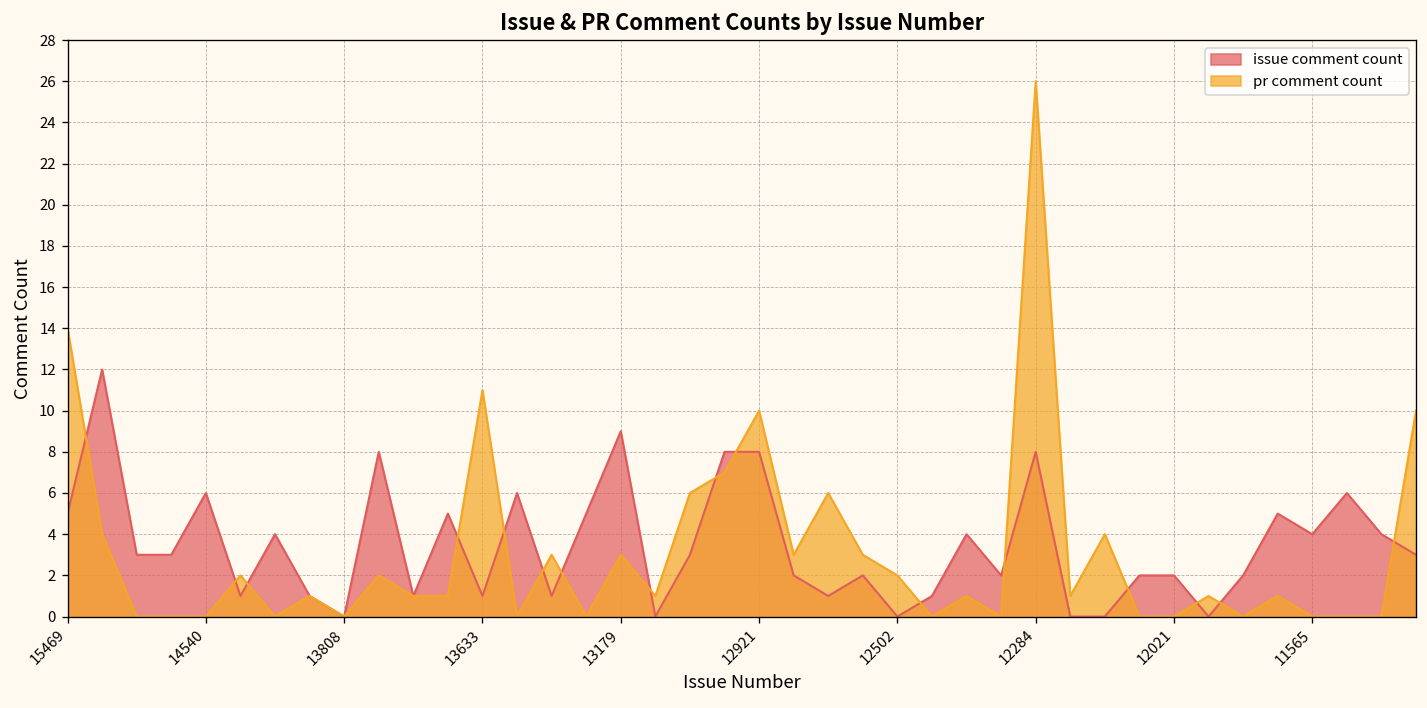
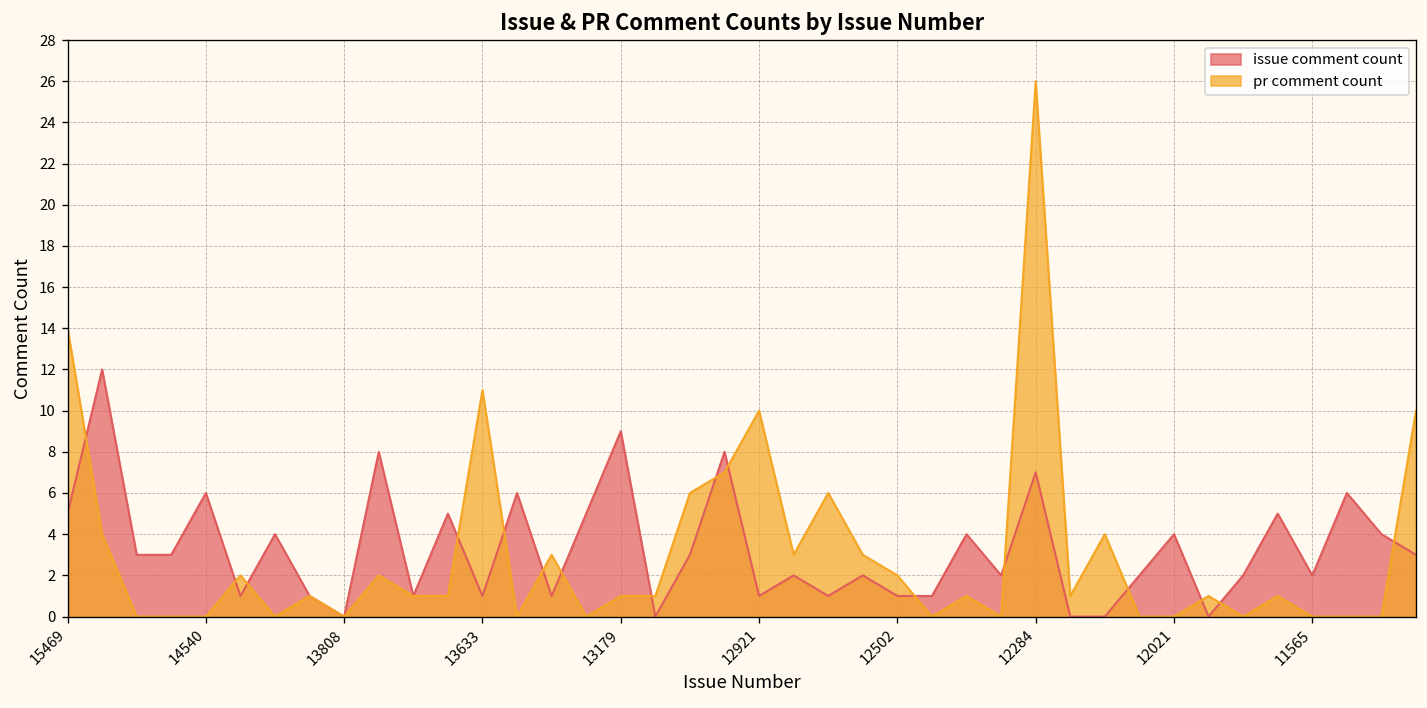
  {
    "issue comment count": {
      "15469": 5,
      "14540": 6,
      "13633": 1,
      "13179": 9,
-     "12921": 8,
-     "12502": 0,
-     "12284": 8,
-     "12021": 2,
-     "11565": 4
+     "12921": 1,
+     "12502": 1,
+     "12284": 7,
+     "12021": 4,
+     "11565": 2
    },
    "pr comment count": {
      "15469": 14,
      "14540": 0,
      "13633": 11,
-     "13179": 3,
+     "13179": 1,
      "12921": 10,
      "12502": 2,
      "12284": 26,
      "12021": 0,
      "11565": 0
    }
  }
